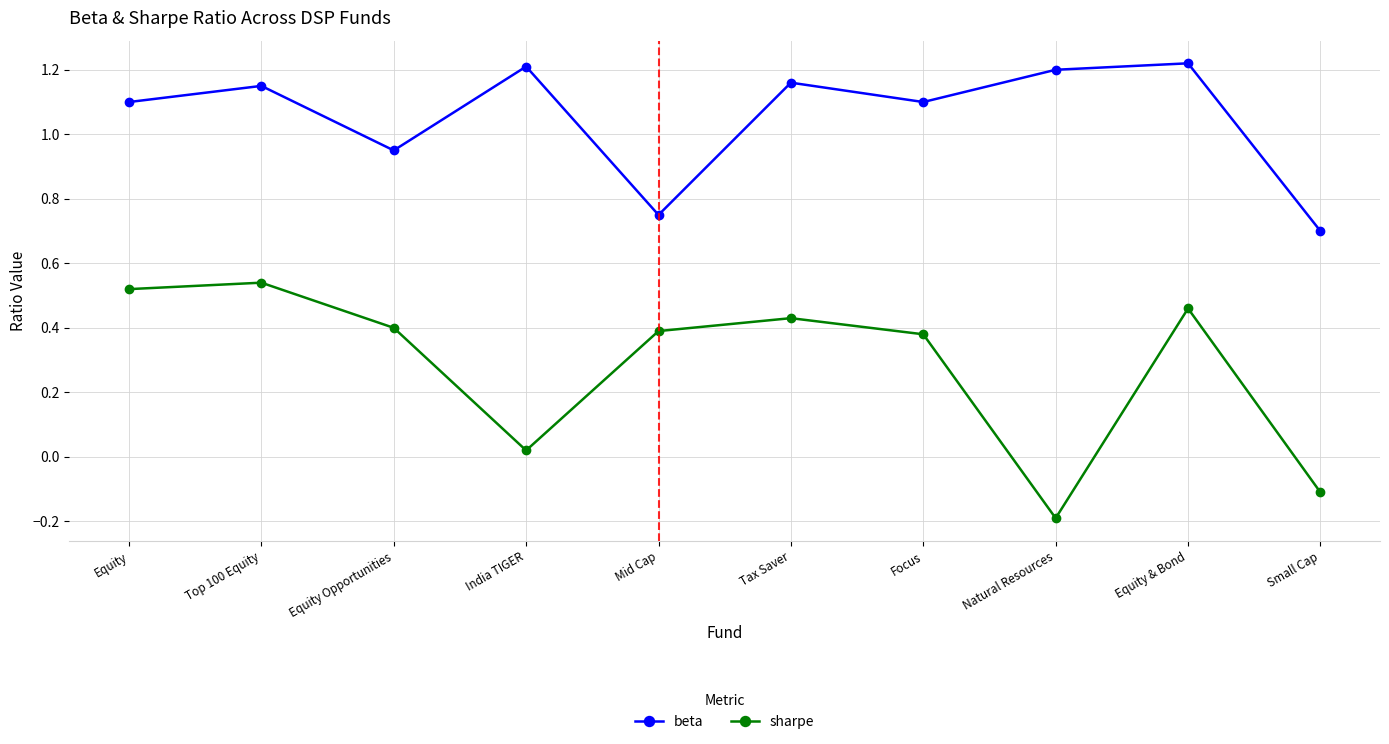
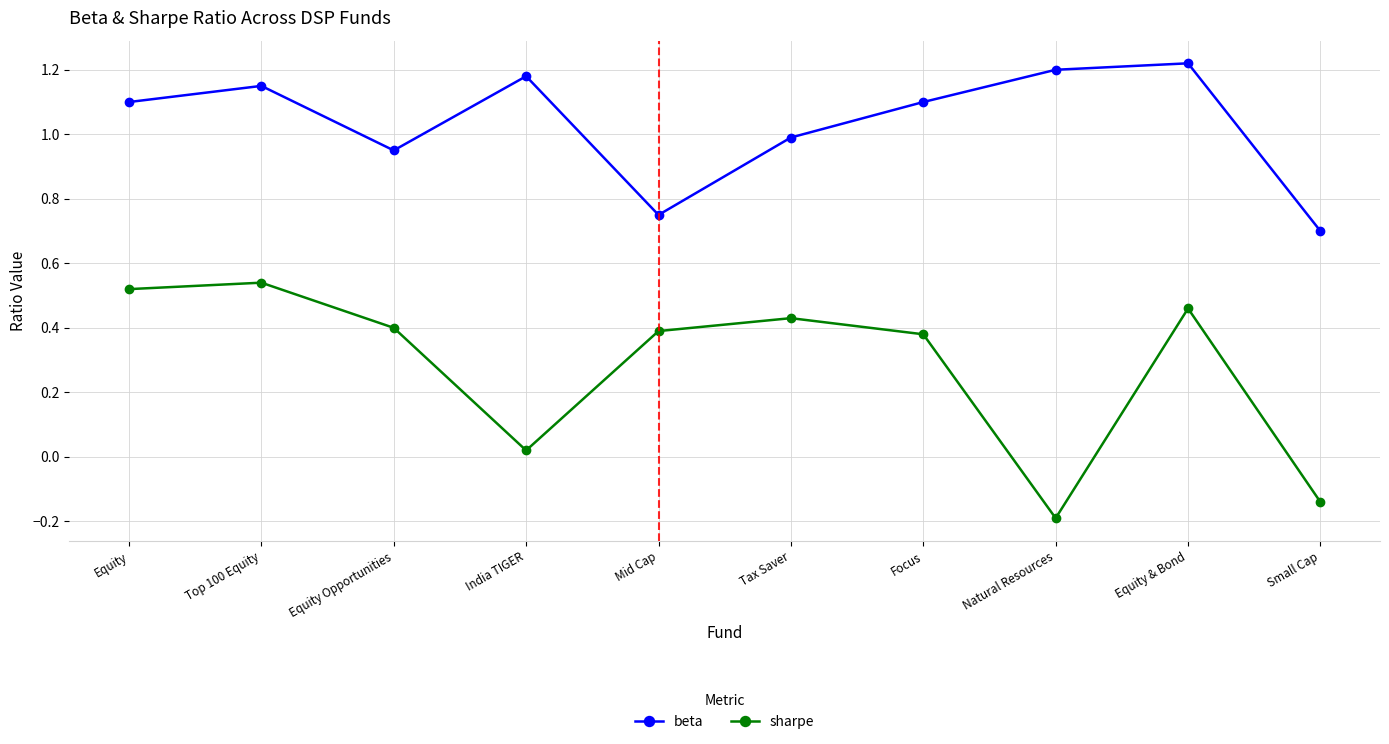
  {
    "beta": {
      "Equity": 1.10,
      "Top 100 Equity": 1.15,
      "Equity Opportunities": 0.95,
-     "India TIGER": 1.21,
+     "India TIGER": 1.18,
      "Mid Cap": 0.75,
-     "Tax Saver": 1.16,
+     "Tax Saver": 0.99,
      "Focus": 1.10,
      "Natural Resources": 1.20,
      "Equity & Bond": 1.22,
      "Small Cap": 0.70
    },
    "sharpe": {
      "Equity": 0.52,
      "Top 100 Equity": 0.54,
      "Equity Opportunities": 0.40,
      "India TIGER": 0.02,
      "Mid Cap": 0.39,
      "Tax Saver": 0.43,
      "Focus": 0.38,
      "Natural Resources": -0.19,
      "Equity & Bond": 0.46,
-     "Small Cap": -0.11
+     "Small Cap": -0.14
    }
  }
